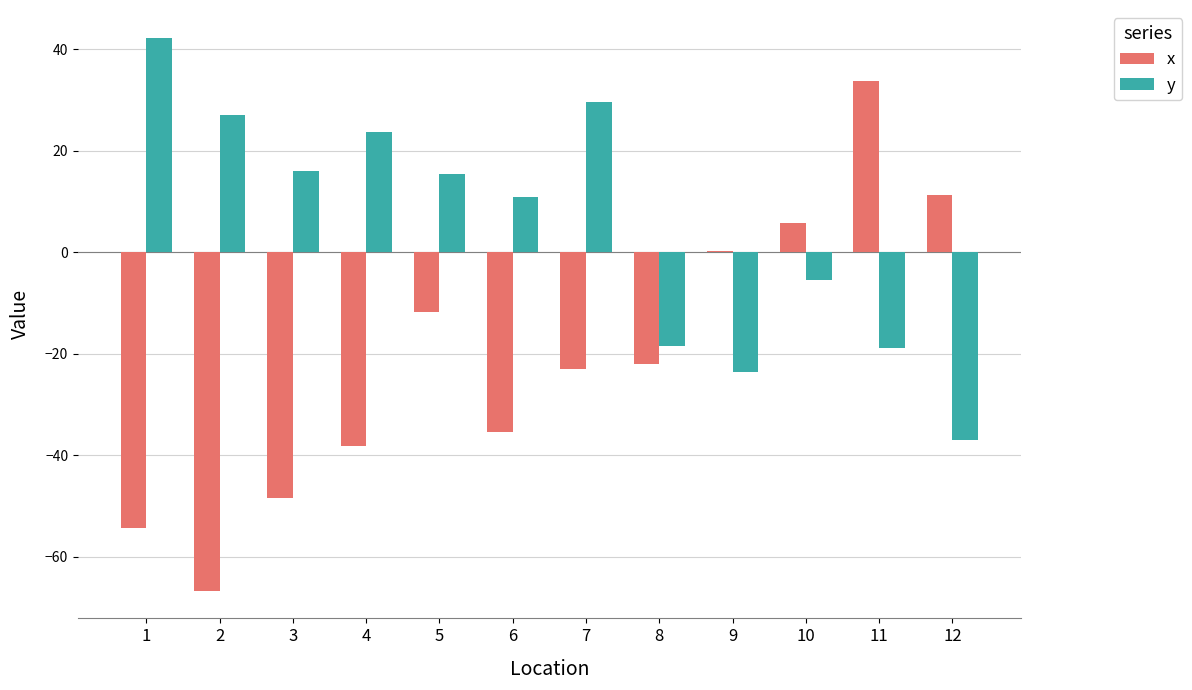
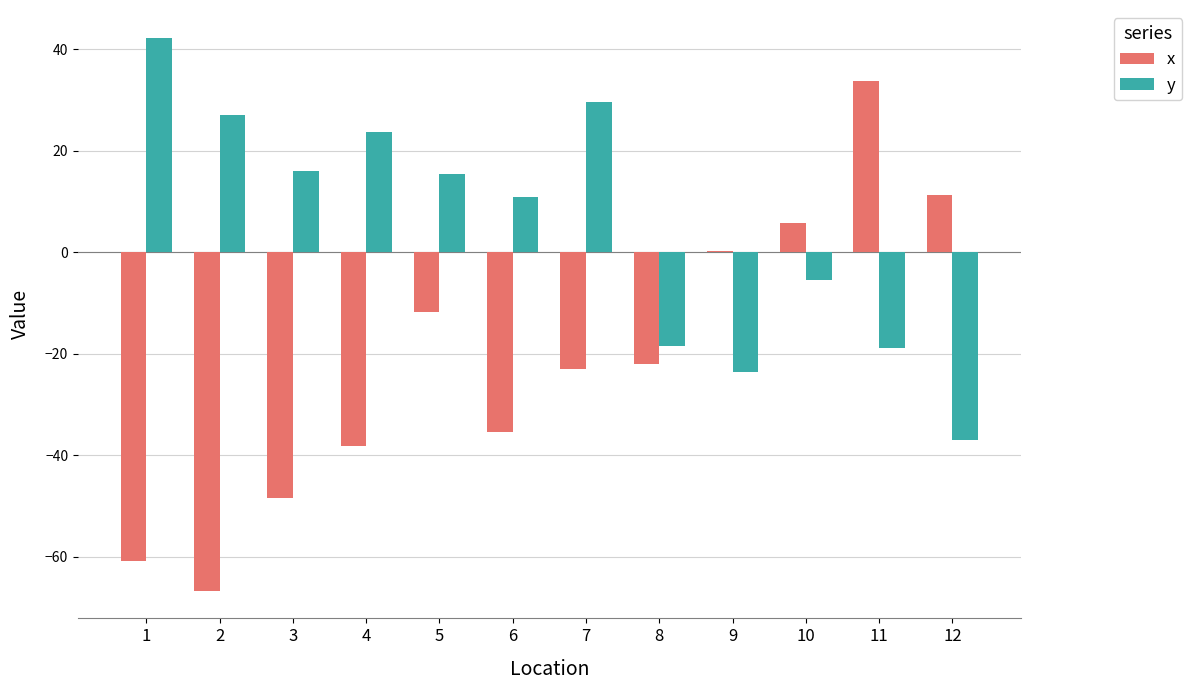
  {
    "x": {
-     "1": -54,
+     "1": -61,
      "2": -67,
      "3": -48,
      "4": -38,
      "5": -12,
      "6": -35,
      "7": -23,
      "8": -22,
      "10": 6,
      "11": 34,
      "12": 11
    },
    "y": {
      "1": 42,
      "2": 27,
      "3": 16,
      "4": 24,
      "5": 15,
      "6": 11,
      "7": 30,
      "8": -18,
      "9": -24,
      "10": -5,
      "11": -19,
      "12": -37
    }
  }
